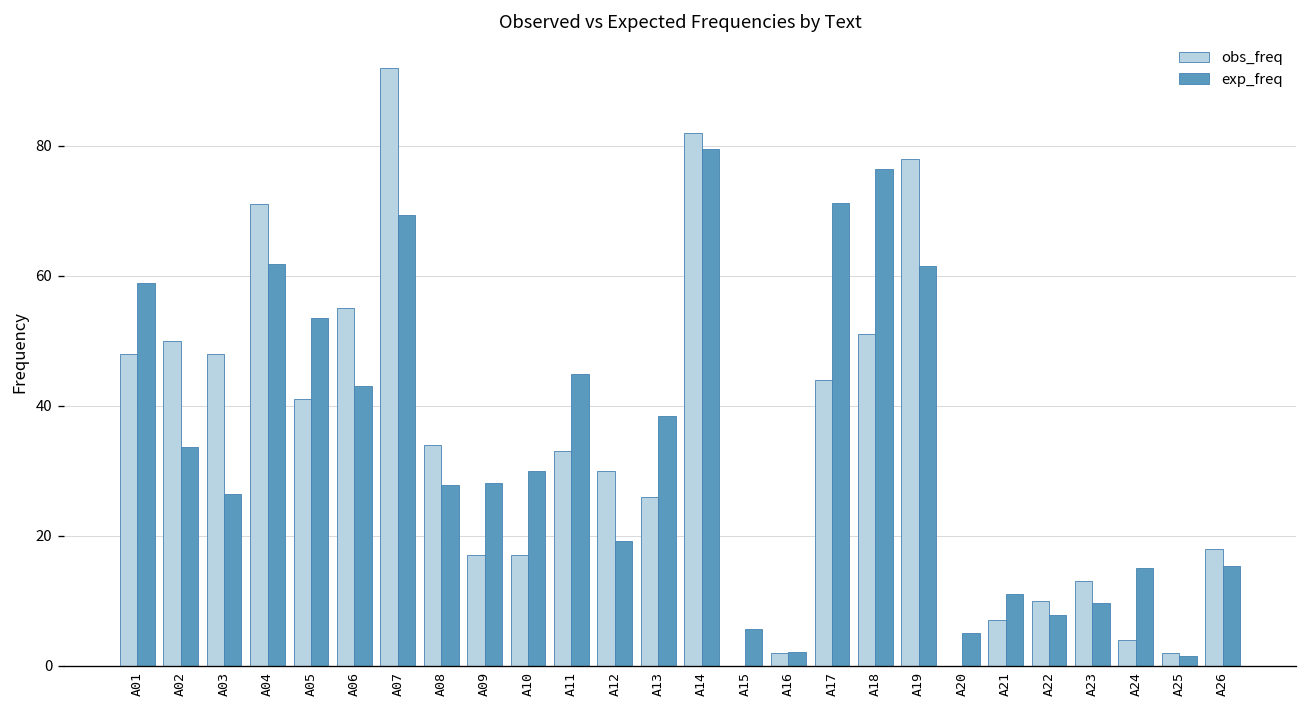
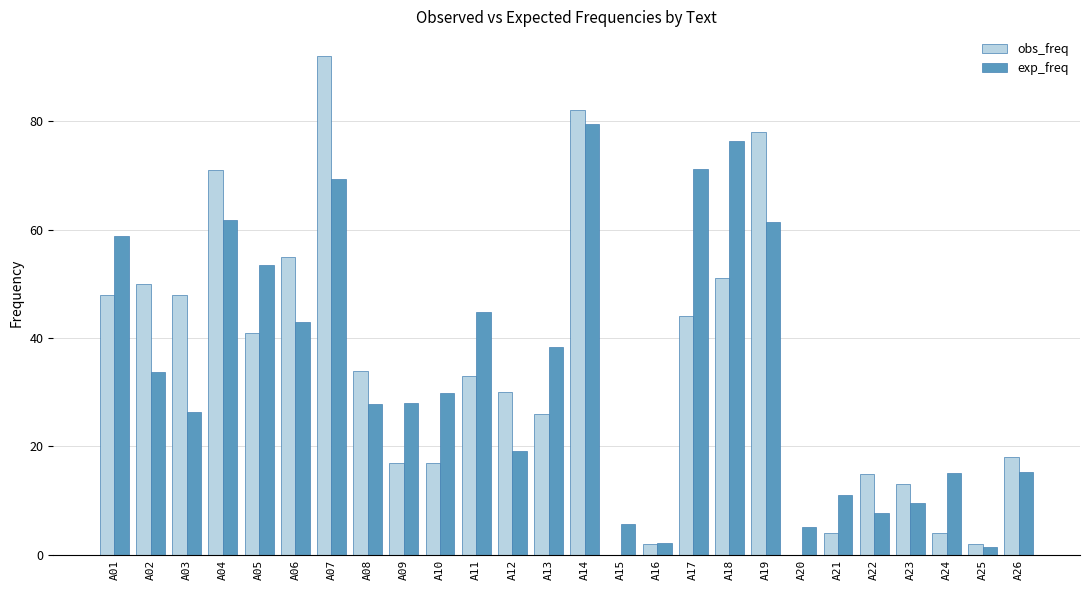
  {
    "obs_freq": {
      "A01": 48,
      "A02": 50,
      "A03": 48,
      "A04": 71,
      "A05": 41,
      "A06": 55,
      "A07": 92,
      "A08": 34,
      "A09": 17,
      "A10": 17,
      "A11": 33,
      "A12": 30,
      "A13": 26,
      "A14": 82,
      "A15": 0,
      "A16": 2,
      "A17": 44,
      "A18": 51,
      "A19": 78,
      "A20": 0,
-     "A21": 7,
-     "A22": 10,
+     "A21": 4,
+     "A22": 15,
      "A23": 13,
      "A24": 4,
      "A25": 2,
      "A26": 18
    },
    "exp_freq": {
      "A01": 59,
      "A02": 34,
      "A03": 26,
      "A04": 62,
      "A05": 54,
      "A06": 43,
      "A07": 69,
      "A08": 28,
      "A09": 28,
      "A10": 30,
      "A11": 45,
      "A12": 19,
      "A13": 38,
      "A14": 80,
      "A15": 6,
      "A16": 2,
      "A17": 71,
      "A18": 76,
      "A19": 61,
      "A20": 5,
      "A21": 11,
      "A22": 8,
      "A23": 10,
      "A24": 15,
      "A25": 2,
      "A26": 15
    }
  }
